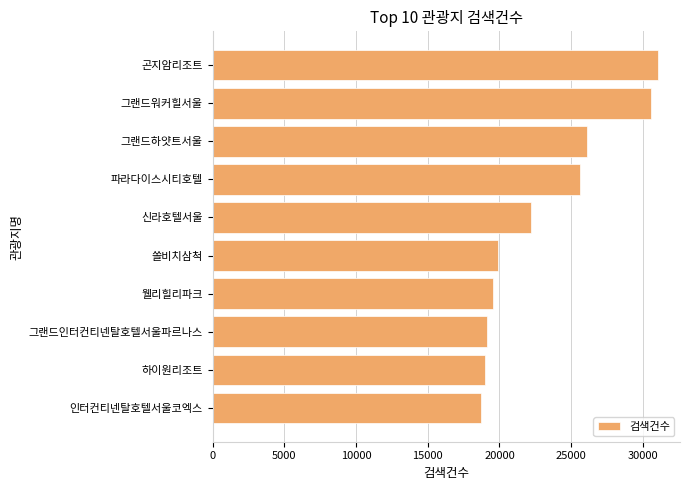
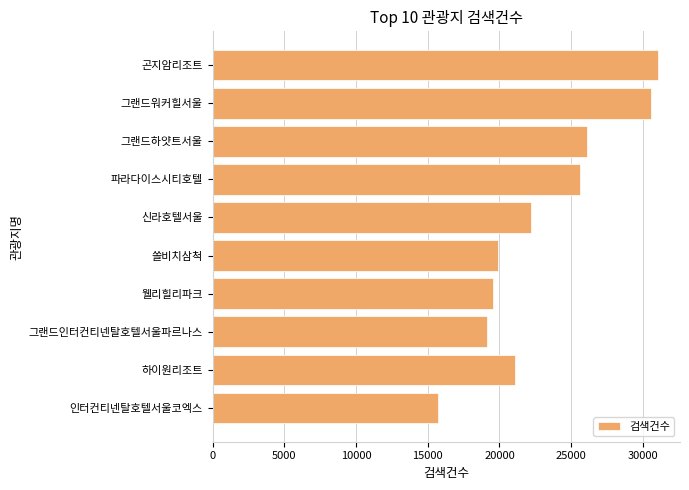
  {
    "곤지암리조트": 31000,
    "그랜드워커힐서울": 30500,
    "그랜드하얏트서울": 26100,
    "파라다이스시티호텔": 25600,
    "신라호텔서울": 22200,
    "쏠비치삼척": 19900,
    "웰리힐리파크": 19500,
    "그랜드인터컨티넨탈호텔서울파르나스": 19100,
-   "하이원리조트": 19000,
-   "인터컨티넨탈호텔서울코엑스": 18700
+   "하이원리조트": 21100,
+   "인터컨티넨탈호텔서울코엑스": 15700
  }
